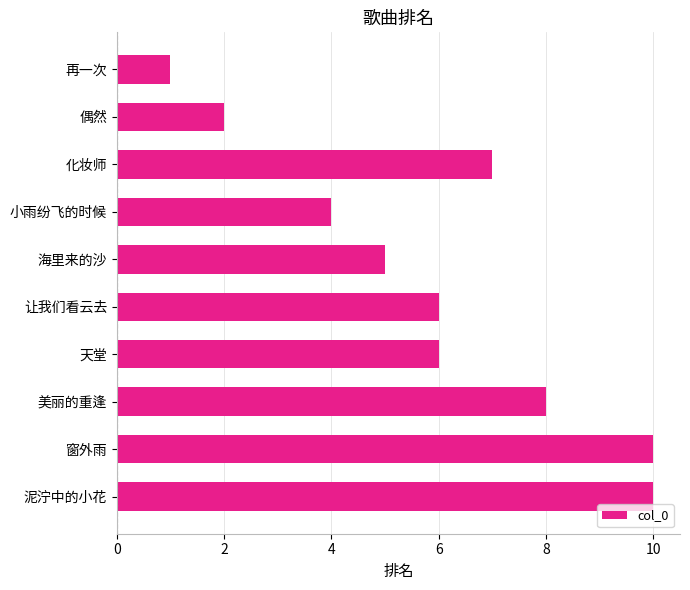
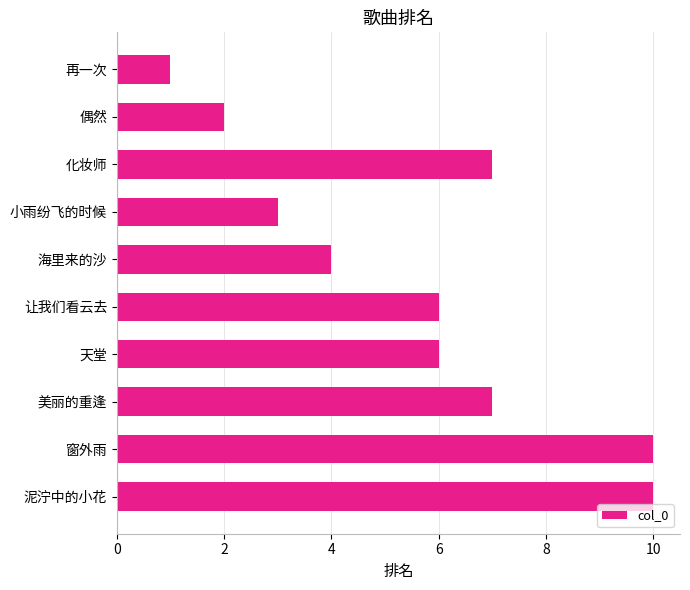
  {
    "再一次": 1,
    "偶然": 2,
    "化妆师": 7,
-   "小雨纷飞的时候": 4,
-   "海里来的沙": 5,
+   "小雨纷飞的时候": 3,
+   "海里来的沙": 4,
    "让我们看云去": 6,
    "天堂": 6,
-   "美丽的重逢": 8,
+   "美丽的重逢": 7,
    "窗外雨": 10,
    "泥泞中的小花": 10
  }
